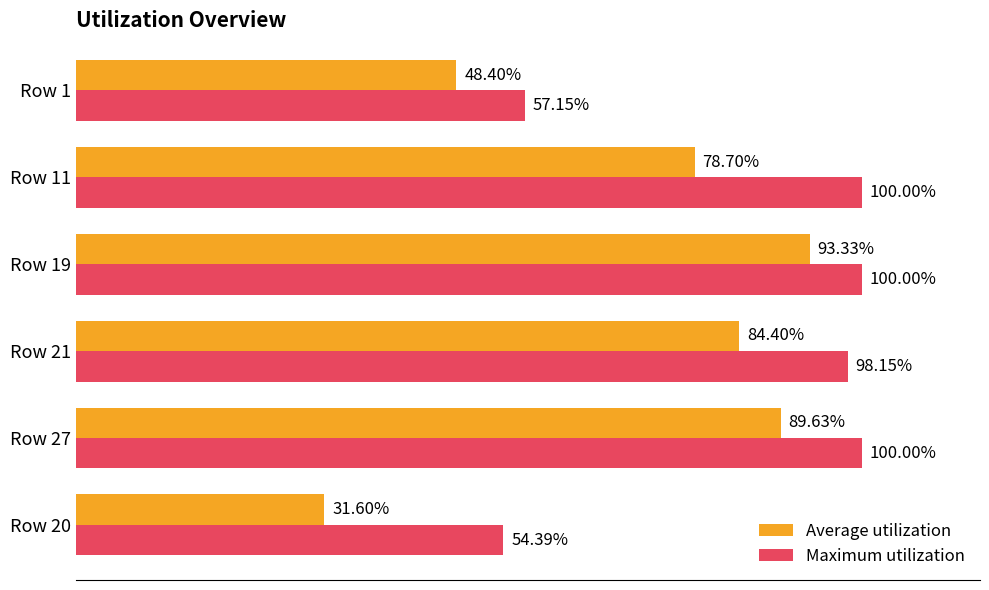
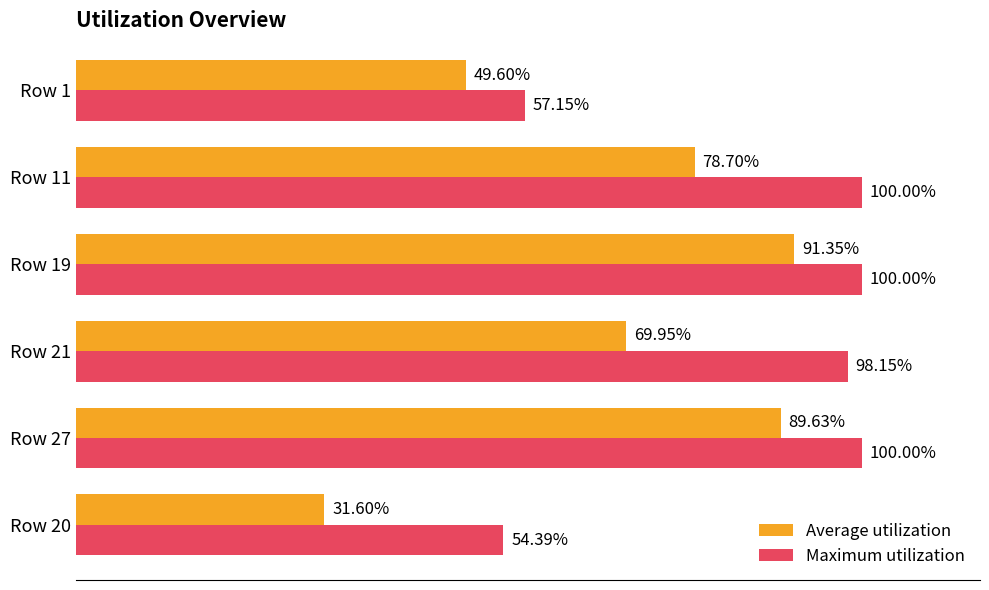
  {
    "Average utilization": {
-     "Row 1": "48.40%",
+     "Row 1": "49.60%",
      "Row 11": "78.70%",
-     "Row 19": "93.33%",
-     "Row 21": "84.40%",
+     "Row 19": "91.35%",
+     "Row 21": "69.95%",
      "Row 27": "89.63%",
      "Row 20": "31.60%"
    },
    "Maximum utilization": {
      "Row 1": "57.15%",
      "Row 11": "100.00%",
      "Row 19": "100.00%",
      "Row 21": "98.15%",
      "Row 27": "100.00%",
      "Row 20": "54.39%"
    }
  }
